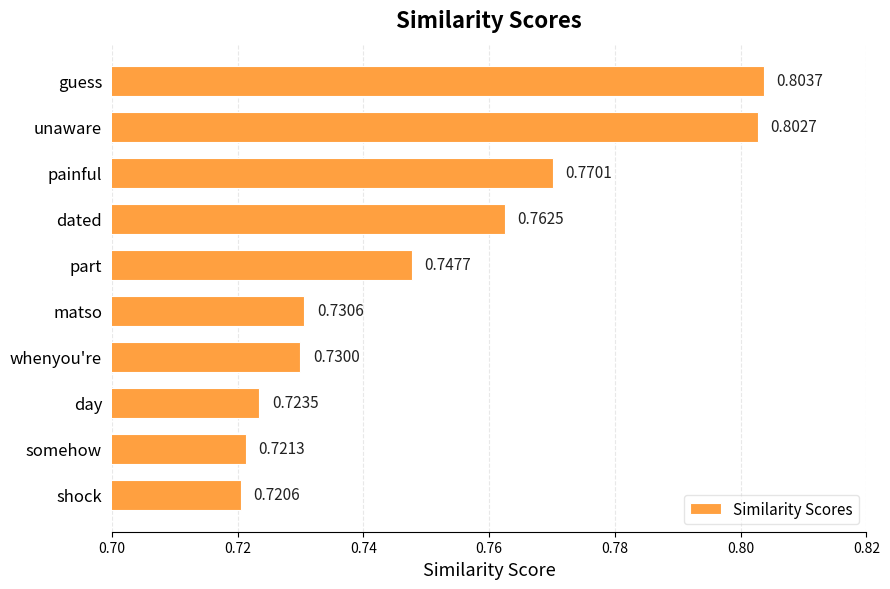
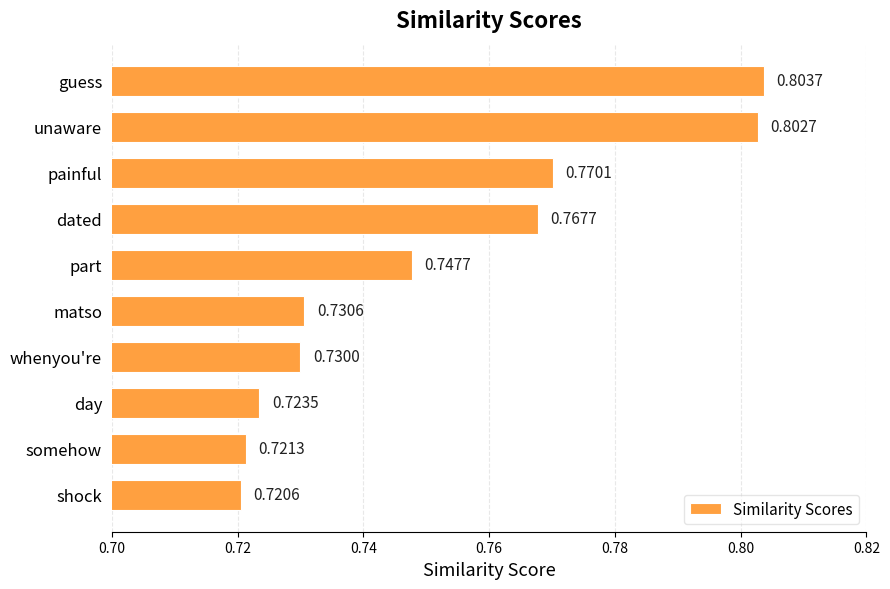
  {
    "guess": 0.8037,
    "unaware": 0.8027,
    "painful": 0.7701,
-   "dated": 0.7625,
+   "dated": 0.7677,
    "part": 0.7477,
    "matso": 0.7306,
    "whenyou're": 0.7300,
    "day": 0.7235,
    "somehow": 0.7213,
    "shock": 0.7206
  }
